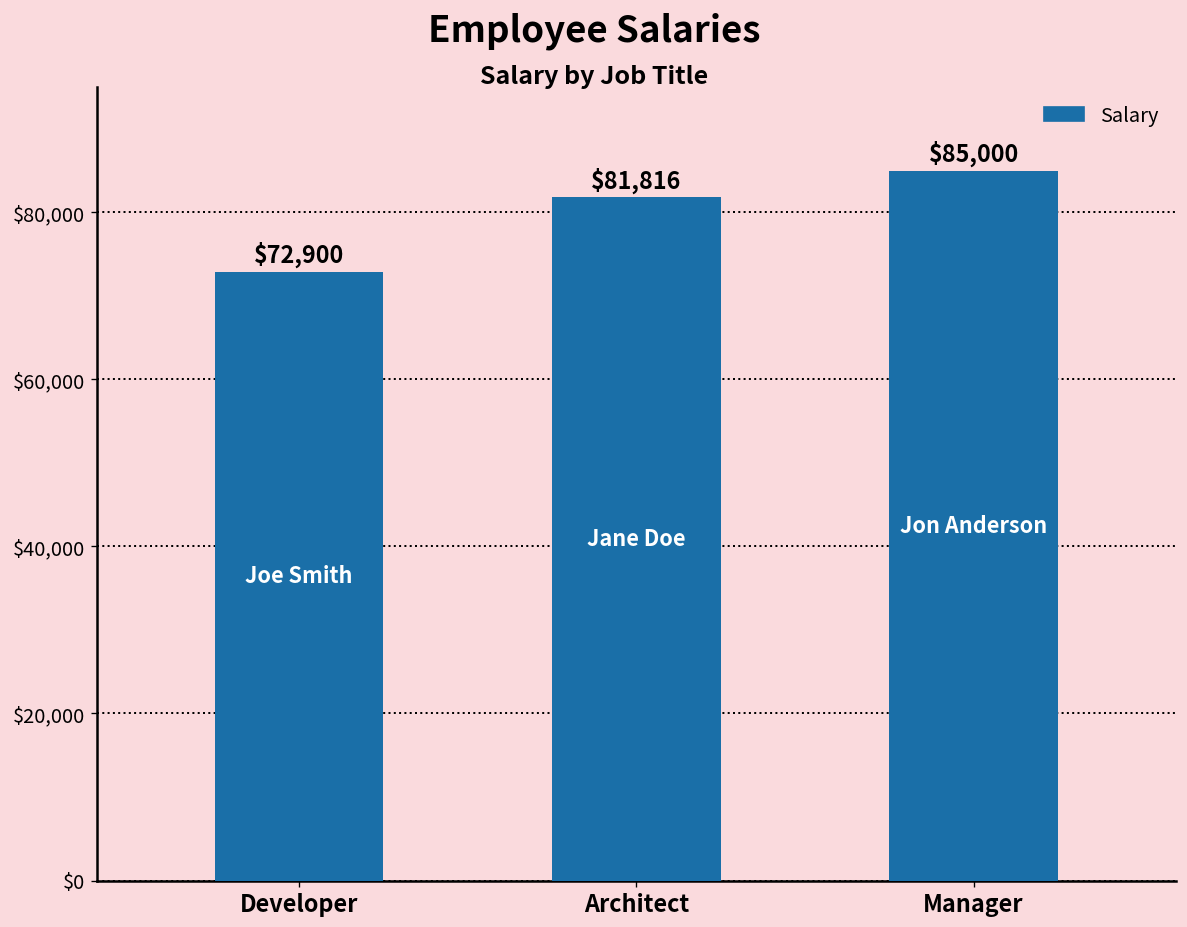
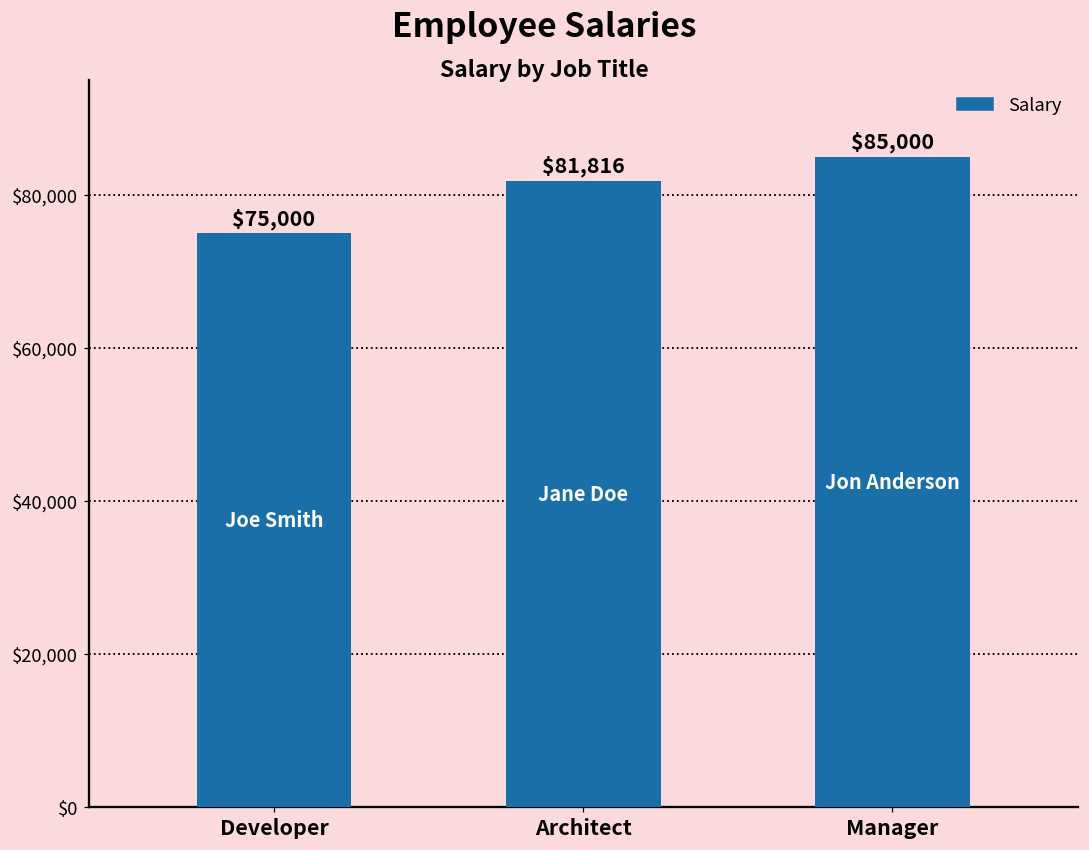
  {
-   "Developer": "$72,900",
+   "Developer": "$75,000",
    "Architect": "$81,816",
    "Manager": "$85,000"
  }
